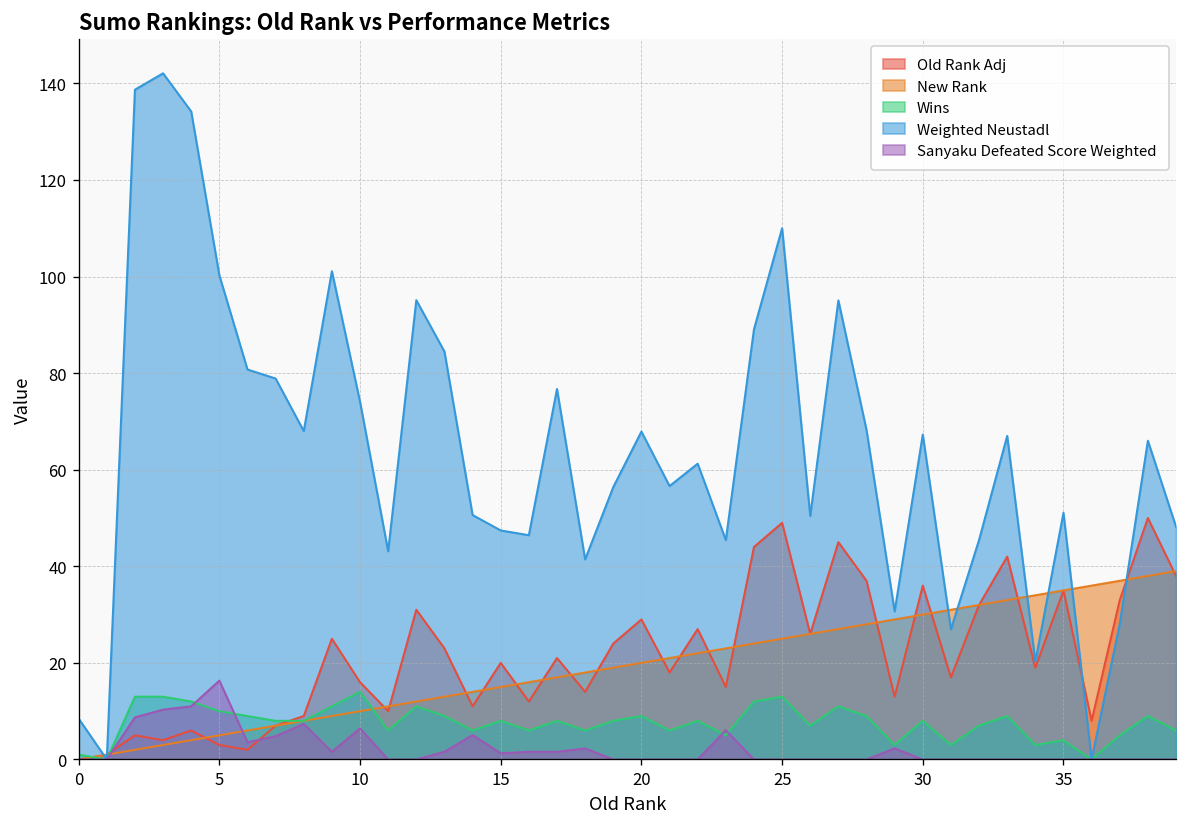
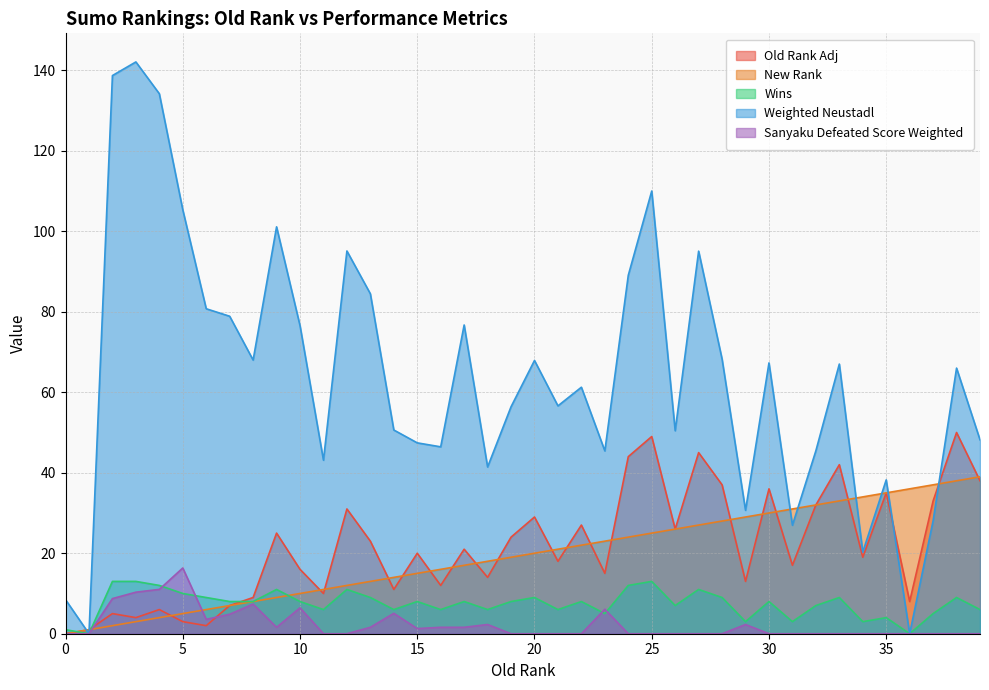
  {
    "Wins": {
      "0": 1,
      "5": 10,
-     "10": 14,
+     "10": 8,
      "15": 8,
      "20": 9,
      "25": 13,
      "30": 8,
      "35": 4
    },
    "Weighted Neustadl": {
      "0": 8,
-     "5": 100,
-     "10": 74,
+     "5": 105,
+     "10": 77,
      "15": 47,
      "20": 68,
      "25": 110,
      "30": 67,
-     "35": 51
+     "35": 38
    },
    "Sanyaku Defeated Score Weighted": {
      "5": 16,
      "10": 6,
      "15": 1,
      "20": 0,
      "25": 0,
      "30": 0,
      "35": 0
    }
  }
